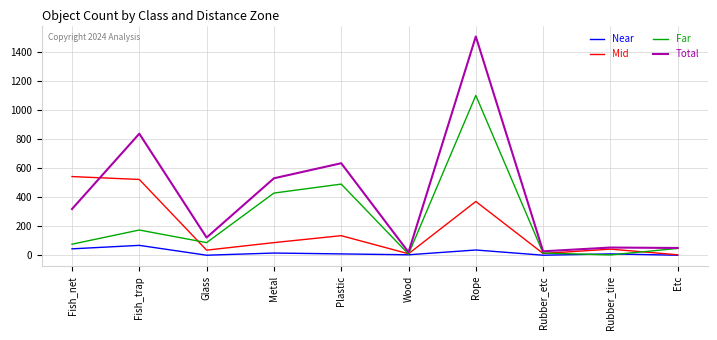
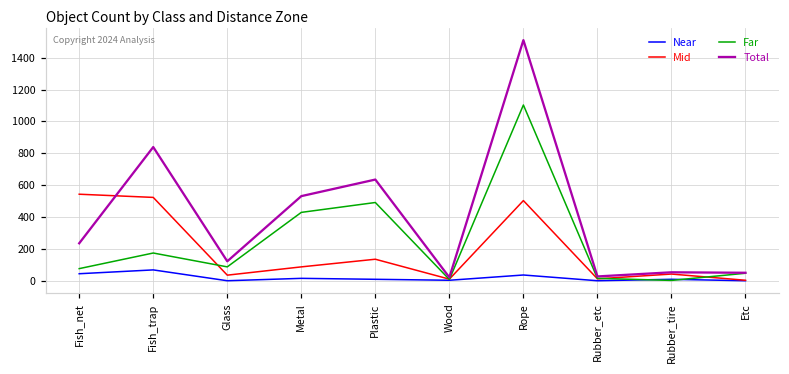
  {
    "Near": {
      "Fish_net": 40,
      "Fish_trap": 70,
      "Glass": 0,
      "Metal": 20,
      "Plastic": 10,
      "Rope": 40
    },
    "Mid": {
      "Fish_net": 540,
      "Fish_trap": 520,
      "Glass": 40,
      "Metal": 90,
      "Plastic": 140,
-     "Rope": 370
+     "Rope": 500
    },
    "Far": {
      "Fish_net": 80,
      "Fish_trap": 170,
      "Glass": 90,
      "Metal": 430,
      "Plastic": 490,
      "Rope": 1100
    },
    "Total": {
-     "Fish_net": 320,
+     "Fish_net": 240,
      "Fish_trap": 840,
      "Glass": 120,
      "Metal": 530,
      "Plastic": 640,
      "Rope": 1510
    }
  }
